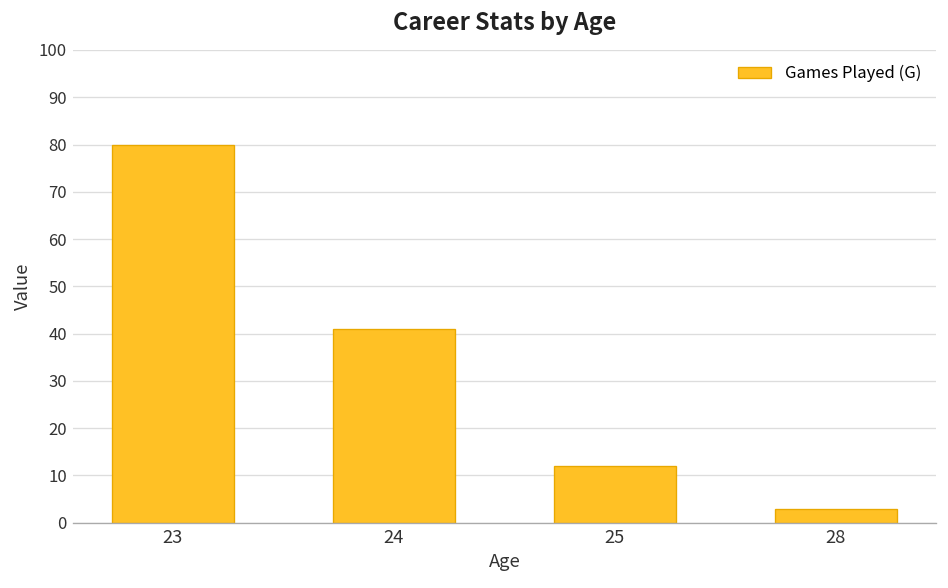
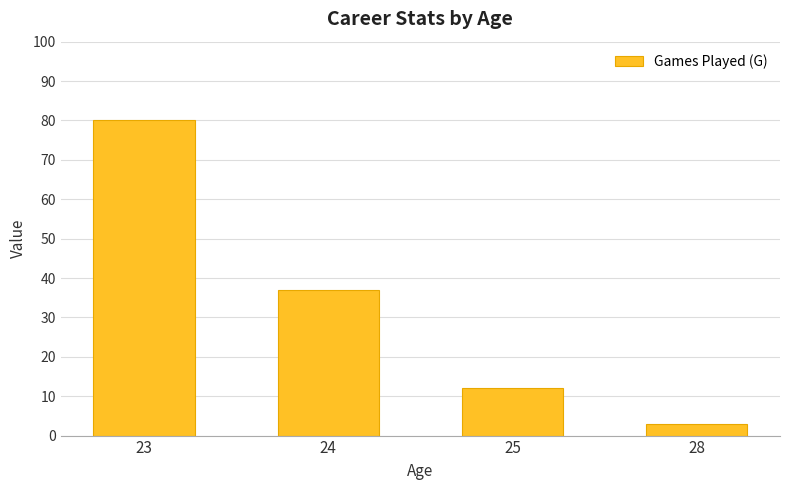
  {
    "23": 80,
-   "24": 41,
+   "24": 37,
    "25": 12,
    "28": 3
  }
